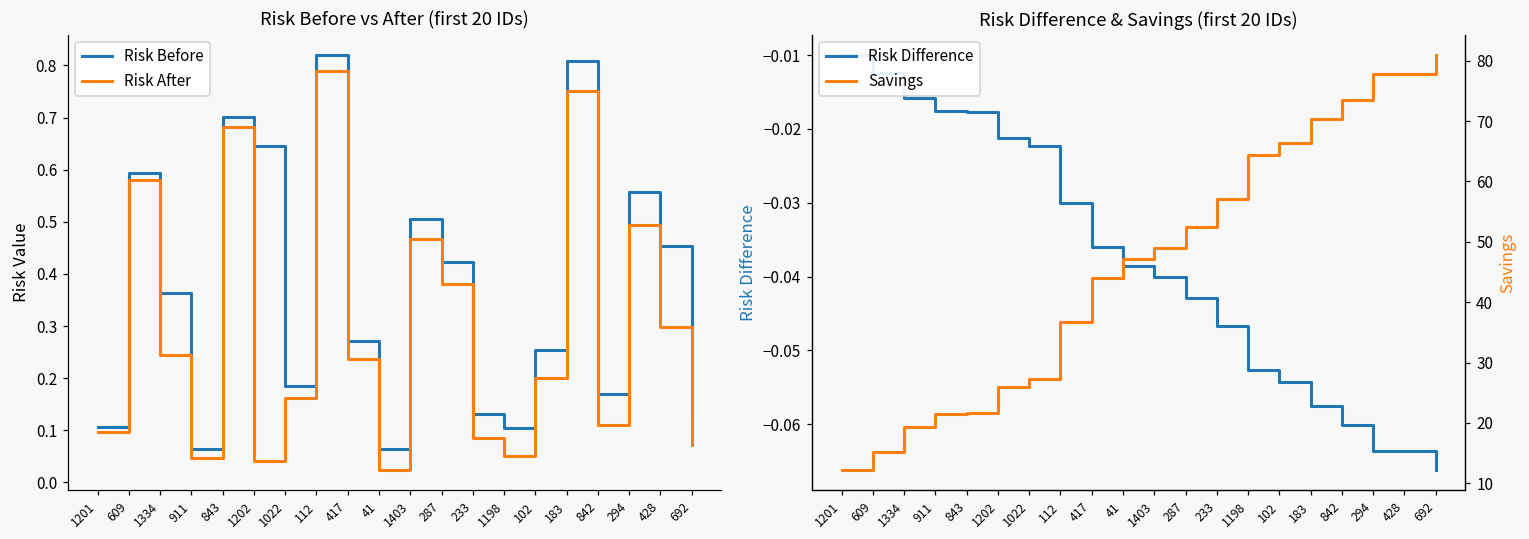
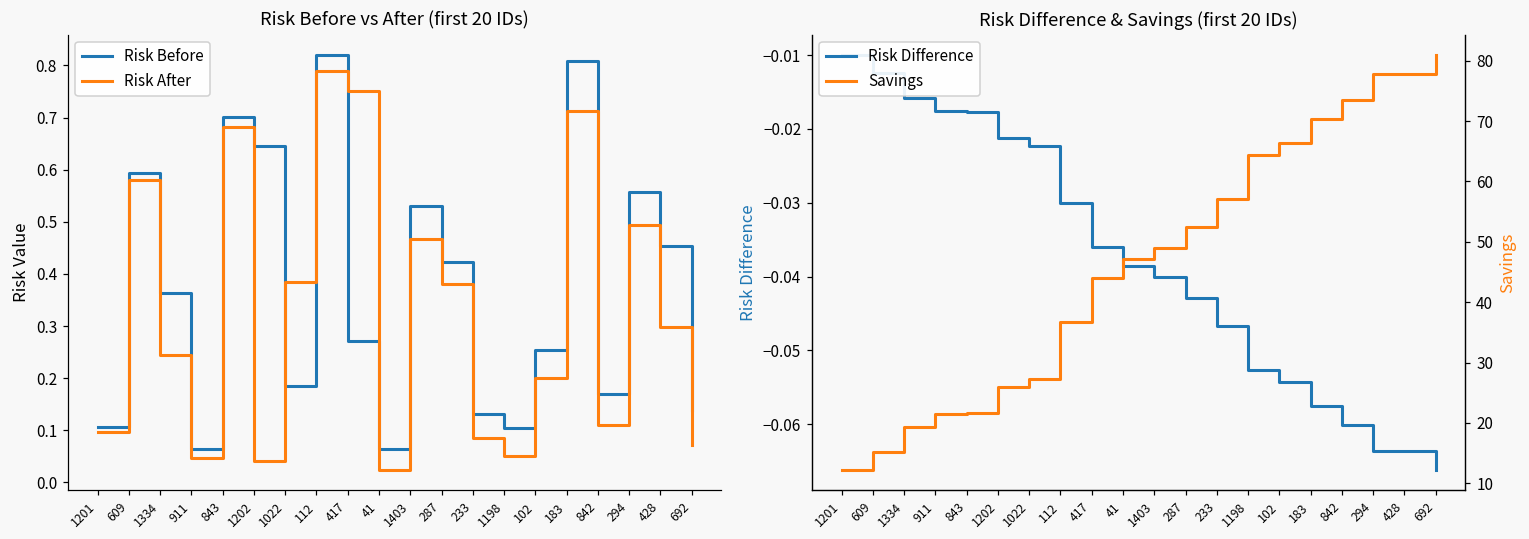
  {
    "Risk Before vs After (first 20 IDs)": {
      "Risk Before": {
        "1201": 0.11,
        "609": 0.59,
        "1334": 0.36,
        "911": 0.06,
        "843": 0.70,
        "1202": 0.65,
        "1022": 0.18,
        "112": 0.82,
        "417": 0.27,
        "41": 0.06,
-       "1403": 0.51,
+       "1403": 0.53,
        "287": 0.42,
        "233": 0.13,
        "1198": 0.10,
        "102": 0.25,
        "183": 0.81,
        "842": 0.17,
        "294": 0.56,
        "428": 0.45,
        "692": 0.14
      },
      "Risk After": {
        "1201": 0.10,
        "609": 0.58,
        "1334": 0.25,
        "911": 0.05,
        "843": 0.68,
        "1202": 0.04,
-       "1022": 0.16,
+       "1022": 0.39,
        "112": 0.79,
-       "417": 0.24,
+       "417": 0.75,
        "41": 0.02,
        "1403": 0.47,
        "287": 0.38,
        "233": 0.09,
        "1198": 0.05,
        "102": 0.20,
-       "183": 0.75,
+       "183": 0.71,
        "842": 0.11,
        "294": 0.49,
        "428": 0.30,
        "692": 0.07
      }
    }
  }
